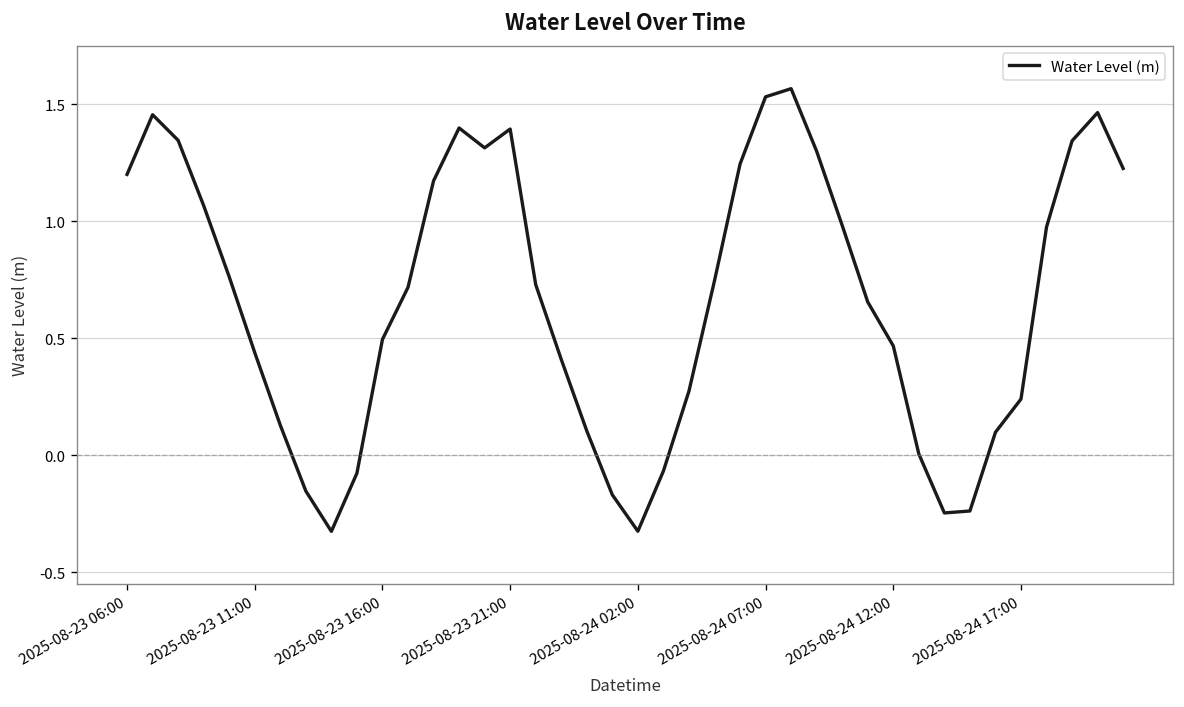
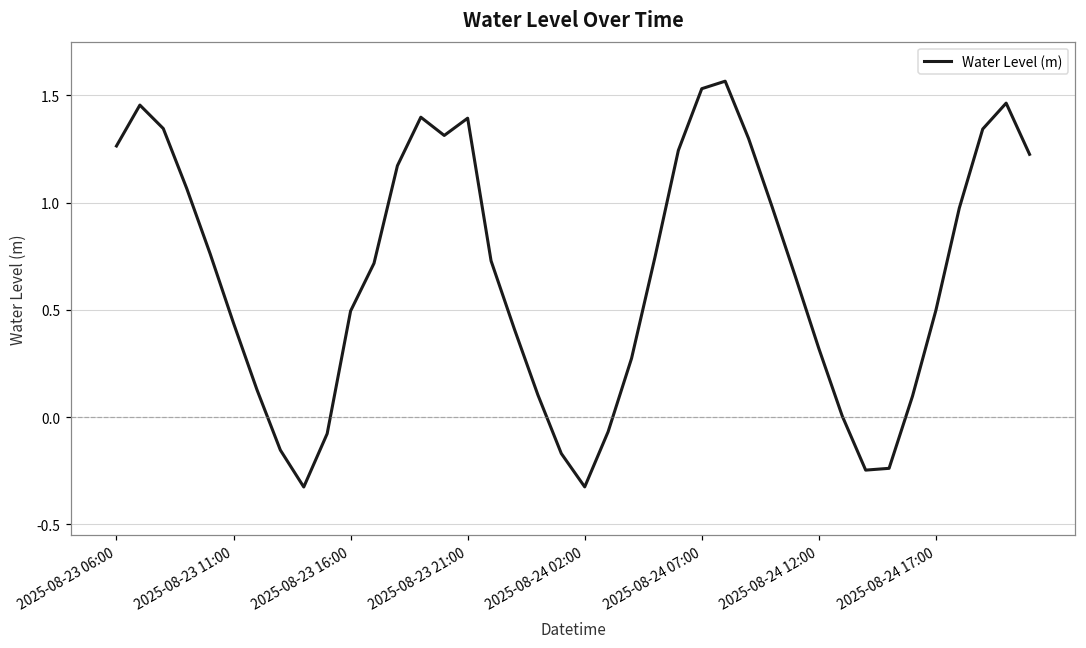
  {
-   "2025-08-23 06:00": 1.20,
+   "2025-08-23 06:00": 1.26,
    "2025-08-23 11:00": 0.44,
    "2025-08-23 16:00": 0.49,
    "2025-08-23 21:00": 1.39,
    "2025-08-24 02:00": -0.33,
    "2025-08-24 07:00": 1.53,
-   "2025-08-24 12:00": 0.47,
-   "2025-08-24 17:00": 0.24
+   "2025-08-24 12:00": 0.32,
+   "2025-08-24 17:00": 0.50
  }
